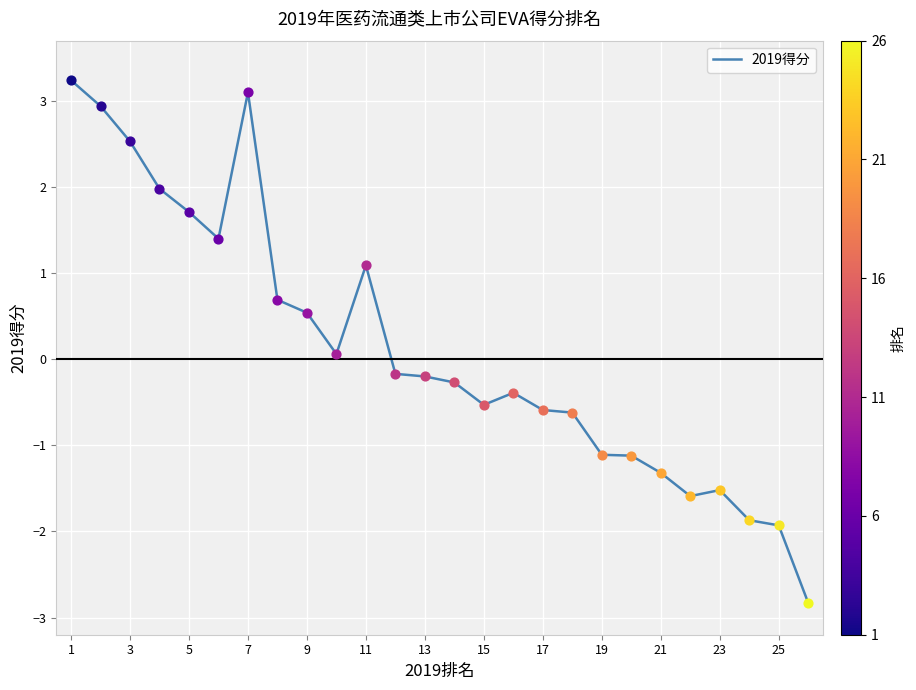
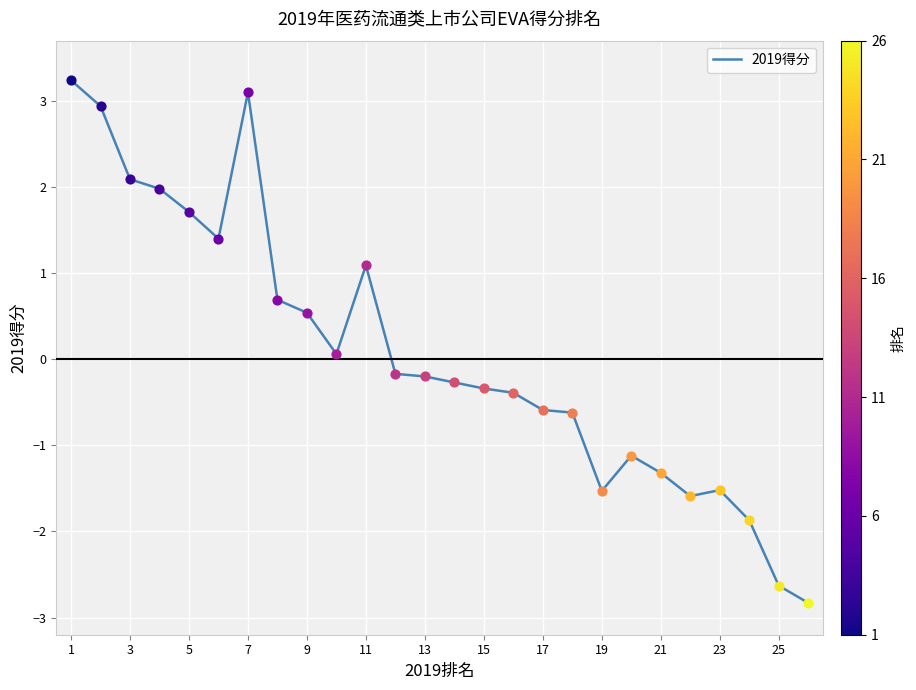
  {
    "2019得分": {
-     "3": 2.5,
-     "15": -0.5,
-     "19": -1.1,
-     "25": -1.9
+     "3": 2.1,
+     "15": -0.3,
+     "19": -1.5,
+     "25": -2.6
    }
  }
